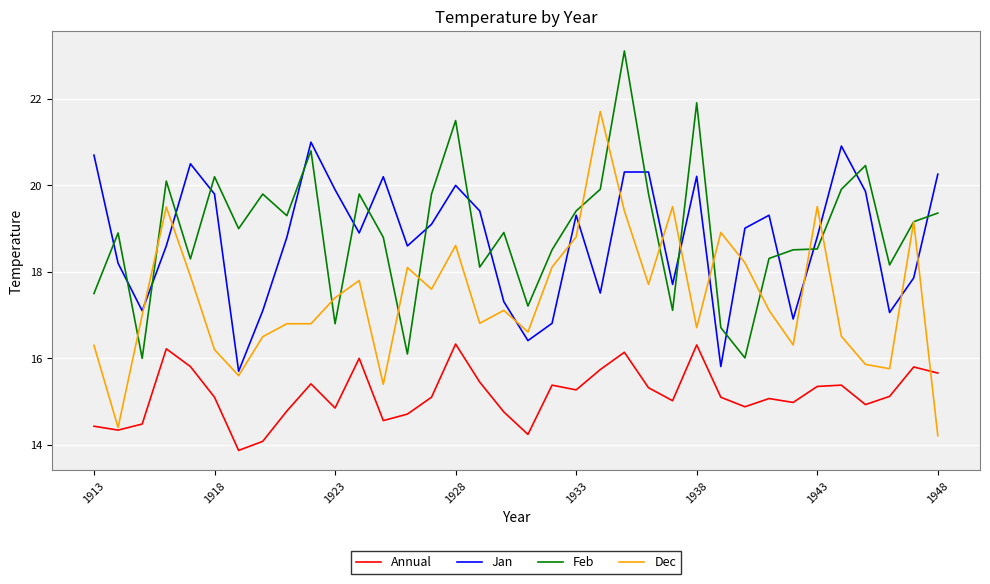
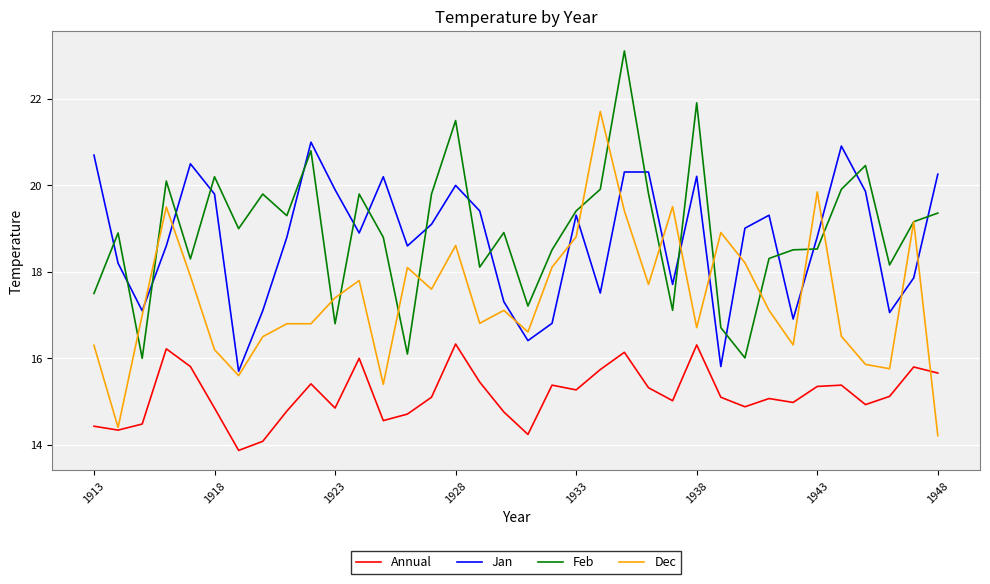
  {
    "Annual": {
      "1913": 14.4,
-     "1918": 15.1,
+     "1918": 14.9,
      "1923": 14.9,
      "1928": 16.3,
      "1933": 15.3,
      "1938": 16.3,
      "1943": 15.4,
      "1948": 15.7
    },
    "Jan": {
      "1913": 20.7,
      "1918": 19.8,
      "1923": 19.9,
      "1928": 20.0,
      "1933": 19.3,
      "1938": 20.2,
      "1943": 18.8,
      "1948": 20.3
    },
    "Feb": {
      "1913": 17.5,
      "1918": 20.2,
      "1923": 16.8,
      "1928": 21.5,
      "1933": 19.4,
      "1938": 21.9,
      "1943": 18.5,
      "1948": 19.4
    },
    "Dec": {
      "1913": 16.3,
      "1918": 16.2,
      "1923": 17.4,
      "1928": 18.6,
      "1933": 18.8,
      "1938": 16.7,
-     "1943": 19.5,
+     "1943": 19.9,
      "1948": 14.2
    }
  }
